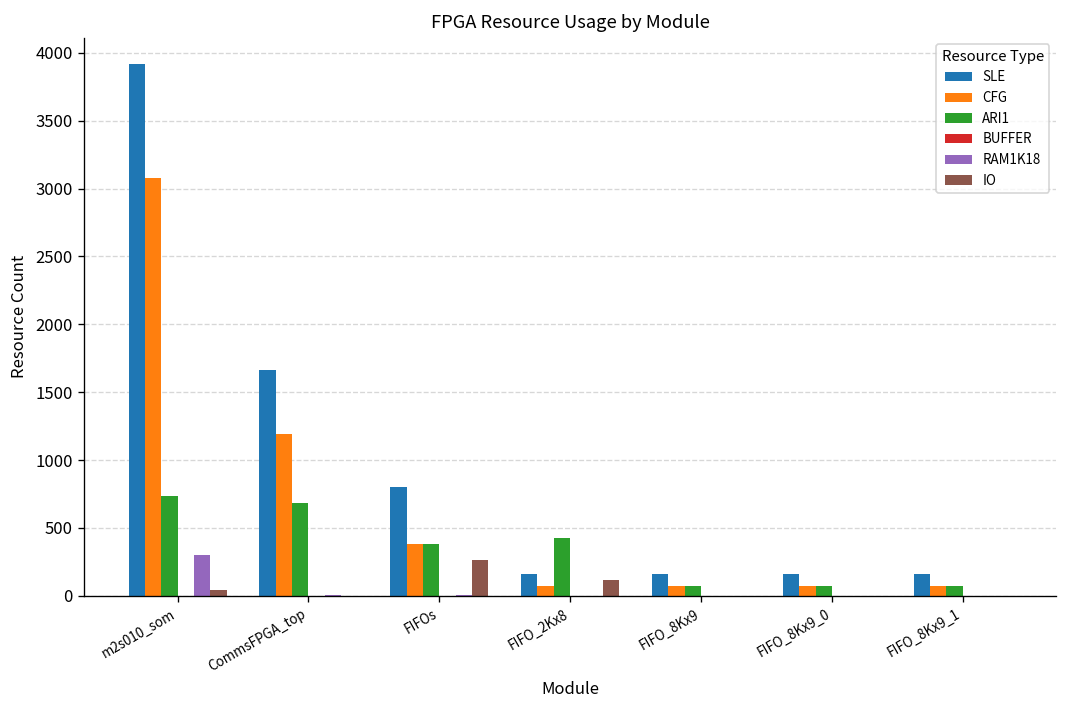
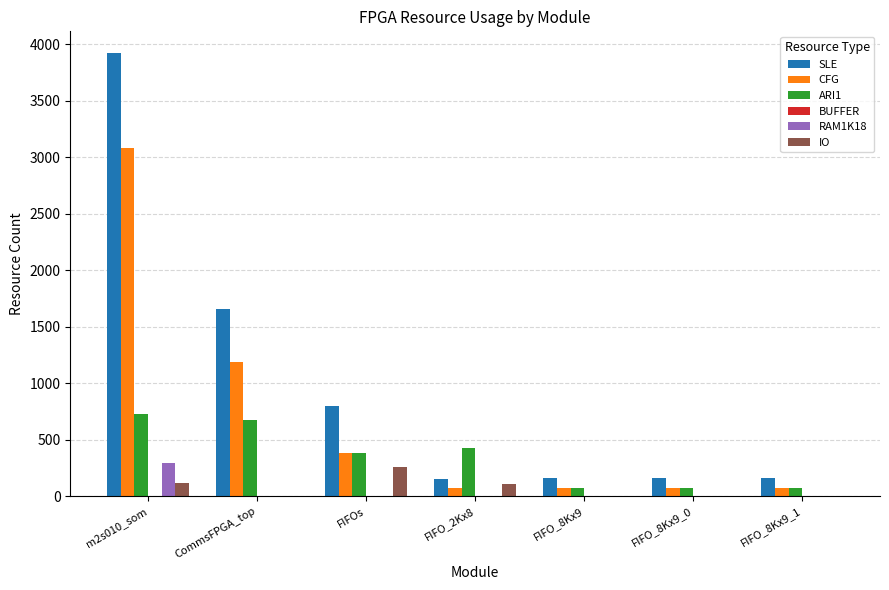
  {
    "SLE": {
      "m2s010_som": 3920,
      "CommsFPGA_top": 1660,
      "FIFOs": 800,
      "FIFO_2Kx8": 160,
      "FIFO_8Kx9": 160,
      "FIFO_8Kx9_0": 160,
      "FIFO_8Kx9_1": 160
    },
    "CFG": {
      "m2s010_som": 3080,
      "CommsFPGA_top": 1190,
      "FIFOs": 380,
      "FIFO_2Kx8": 70,
      "FIFO_8Kx9": 70,
      "FIFO_8Kx9_0": 70,
      "FIFO_8Kx9_1": 70
    },
    "ARI1": {
      "m2s010_som": 730,
      "CommsFPGA_top": 680,
      "FIFOs": 380,
      "FIFO_2Kx8": 430,
      "FIFO_8Kx9": 70,
      "FIFO_8Kx9_0": 70,
      "FIFO_8Kx9_1": 70
    },
    "BUFFER": {
      "m2s010_som": 0,
      "CommsFPGA_top": 0,
      "FIFOs": 0,
      "FIFO_2Kx8": 0,
      "FIFO_8Kx9": 0,
      "FIFO_8Kx9_0": 0,
      "FIFO_8Kx9_1": 0
    },
    "RAM1K18": {
      "m2s010_som": 300
    },
    "IO": {
-     "m2s010_som": 40,
+     "m2s010_som": 120,
      "CommsFPGA_top": 0,
      "FIFOs": 260,
      "FIFO_2Kx8": 110,
      "FIFO_8Kx9": 0,
      "FIFO_8Kx9_0": 0,
      "FIFO_8Kx9_1": 0
    }
  }
